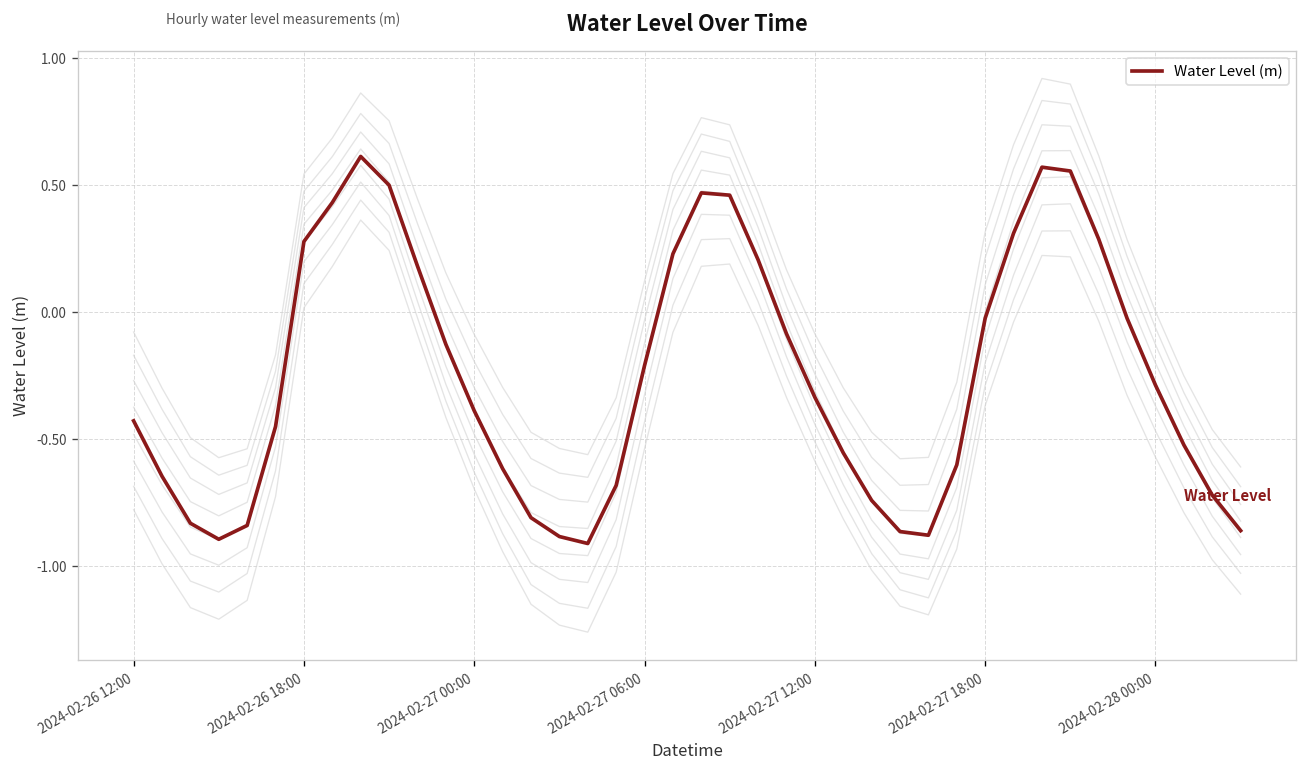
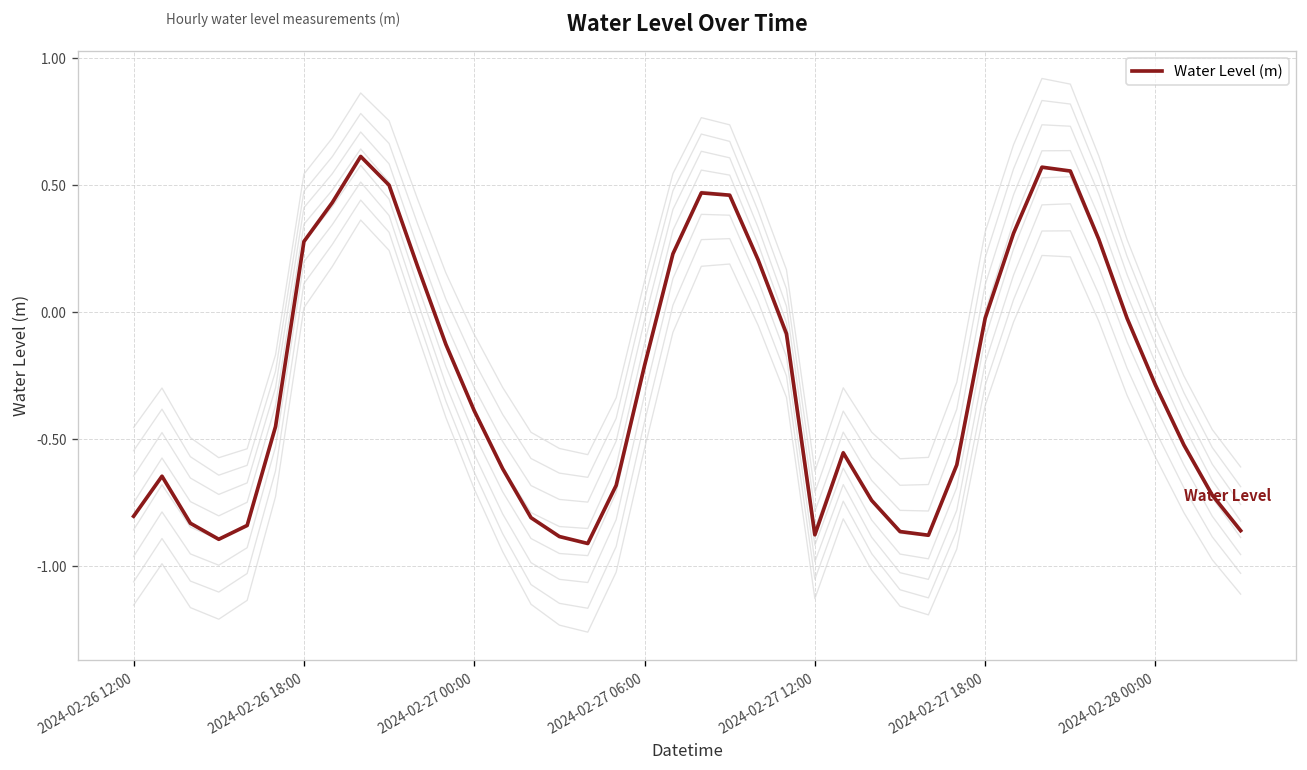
  {
    "Water Level (m)": {
-     "2024-02-26 12:00": -0.43,
-     "2024-02-27 12:00": -0.34,
+     "2024-02-26 12:00": -0.81,
+     "2024-02-27 12:00": -0.88,
      "2024-02-27 18:00": -0.03
    }
  }
